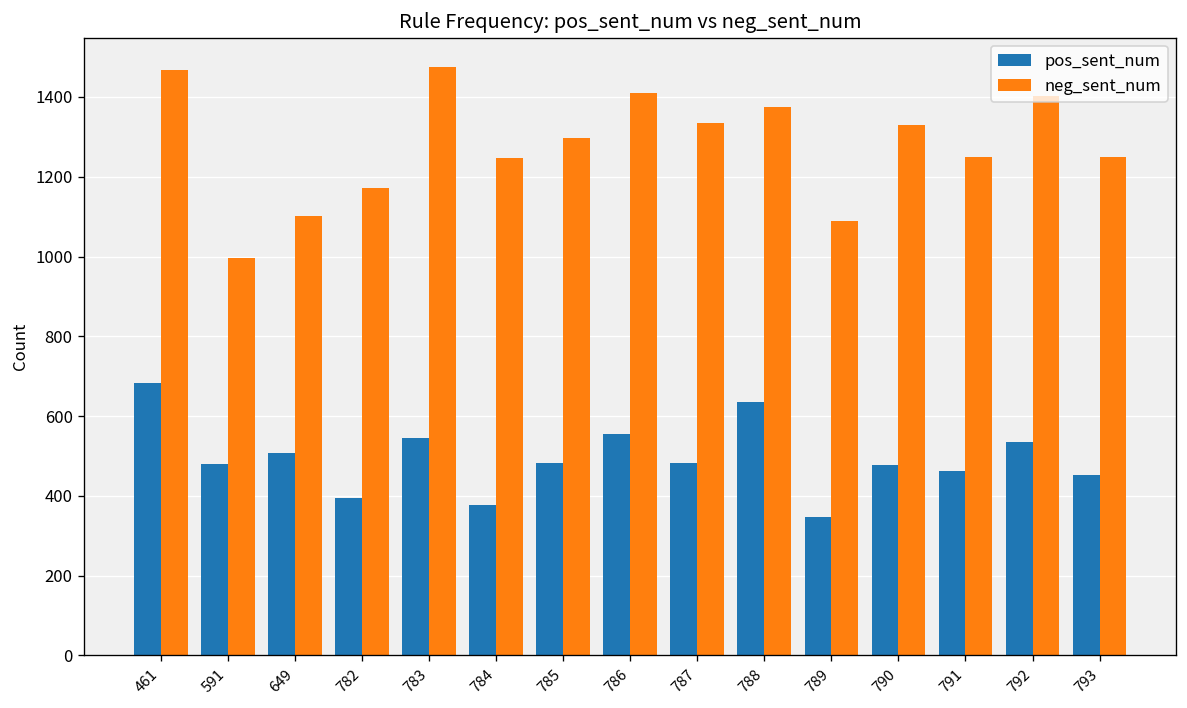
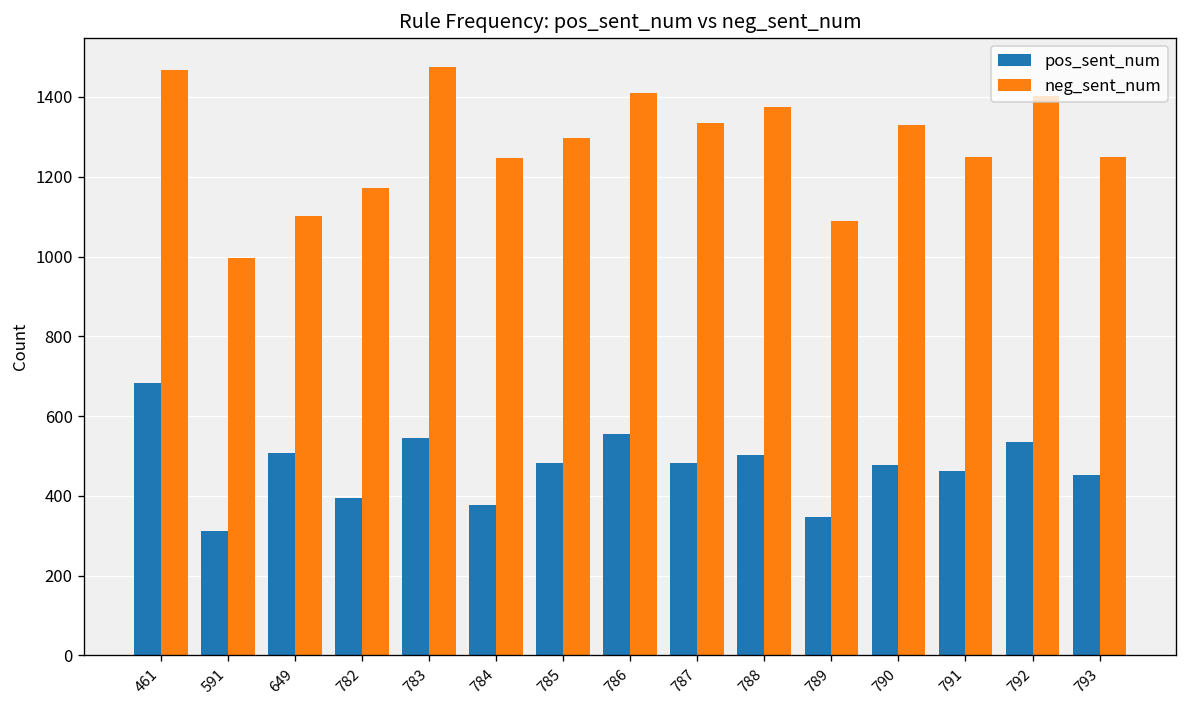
  {
    "pos_sent_num": {
      "461": 680,
-     "591": 480,
+     "591": 310,
      "649": 510,
      "782": 400,
      "783": 550,
      "784": 380,
      "785": 480,
      "786": 560,
      "787": 480,
-     "788": 640,
+     "788": 500,
      "789": 350,
      "790": 480,
      "791": 460,
      "792": 540,
      "793": 450
    },
    "neg_sent_num": {
      "461": 1470,
      "591": 1000,
      "649": 1100,
      "782": 1170,
      "783": 1480,
      "784": 1250,
      "785": 1300,
      "786": 1410,
      "787": 1330,
      "788": 1370,
      "789": 1090,
      "790": 1330,
      "791": 1250,
      "793": 1250
    }
  }
